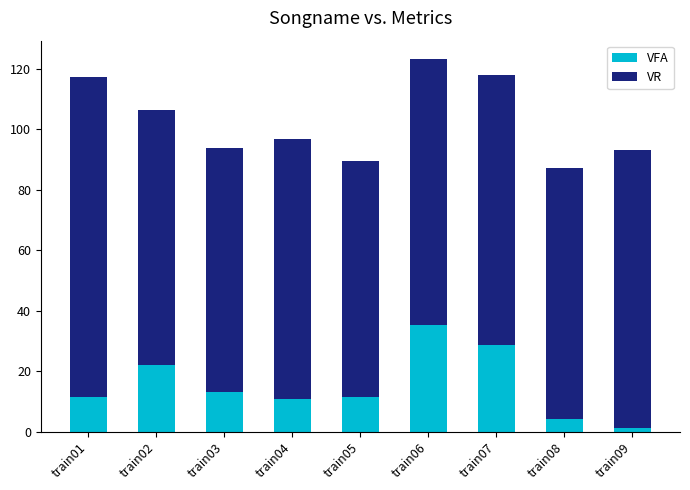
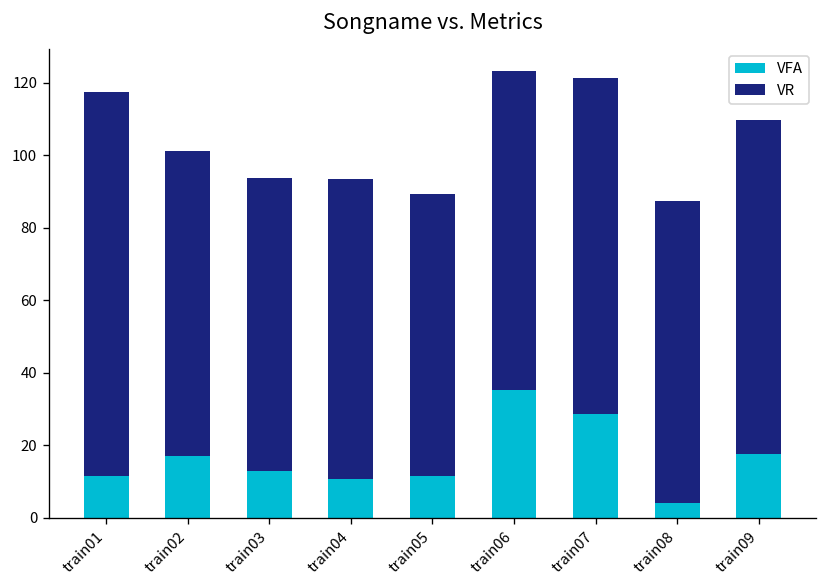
  {
    "VFA": {
      "train01": 11,
-     "train02": 22,
+     "train02": 17,
      "train03": 13,
      "train04": 11,
      "train05": 11,
      "train06": 35,
      "train07": 29,
      "train08": 4,
-     "train09": 1
+     "train09": 18
    },
    "VR": {
      "train01": 106,
      "train02": 84,
      "train03": 81,
-     "train04": 86,
+     "train04": 83,
      "train05": 78,
      "train06": 88,
-     "train07": 89,
+     "train07": 92,
      "train08": 83,
      "train09": 92
    }
  }
